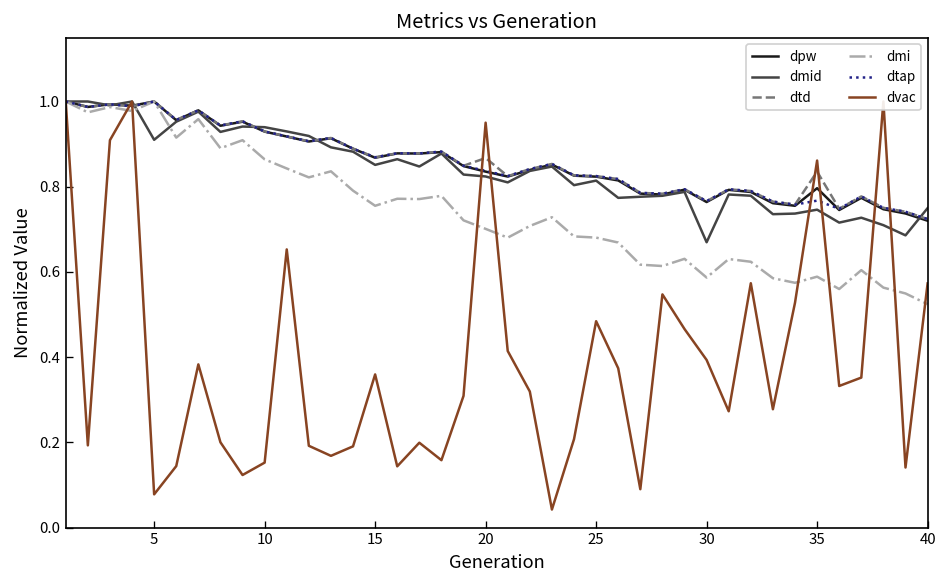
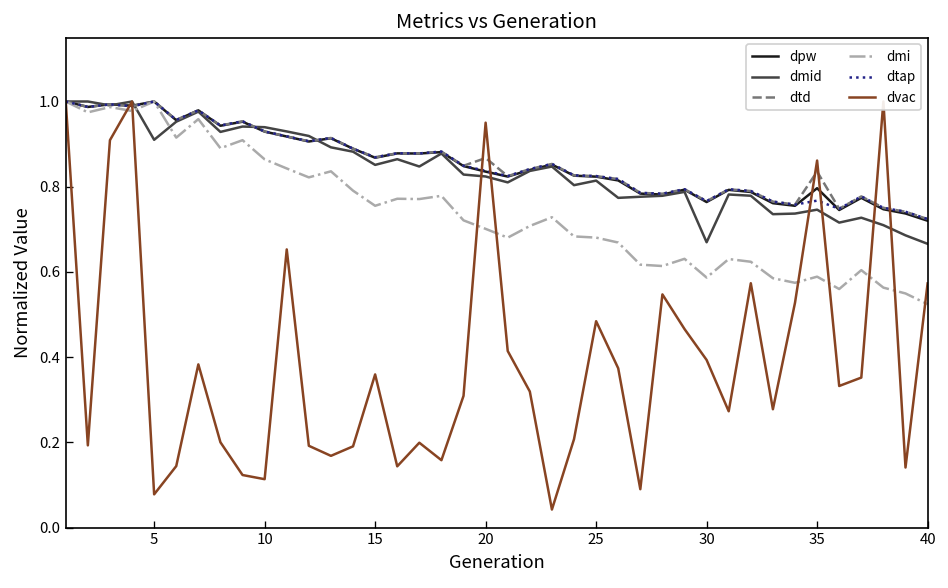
  {
    "dpw": {
      "35": 0.80
    },
    "dmid": {
      "5": 0.91,
      "10": 0.94,
      "15": 0.85,
      "20": 0.82,
      "25": 0.81,
      "30": 0.67,
      "35": 0.75,
-     "40": 0.75
+     "40": 0.67
    },
    "dtd": {
      "20": 0.87,
      "35": 0.84
    },
    "dmi": {
      "10": 0.86,
      "15": 0.76,
      "20": 0.70,
      "25": 0.68,
      "30": 0.59,
      "35": 0.59,
      "40": 0.52
    },
    "dtap": {
      "35": 0.77
    },
    "dvac": {
      "5": 0.08,
-     "10": 0.15,
+     "10": 0.11,
      "15": 0.36,
      "20": 0.95,
      "25": 0.48,
      "30": 0.39,
      "35": 0.86,
      "40": 0.57
    }
  }
